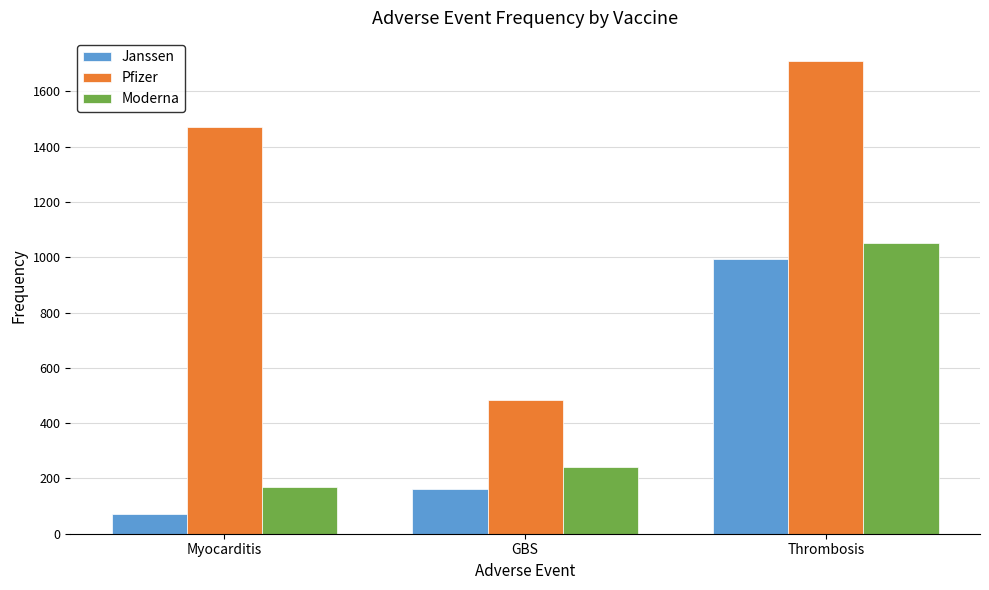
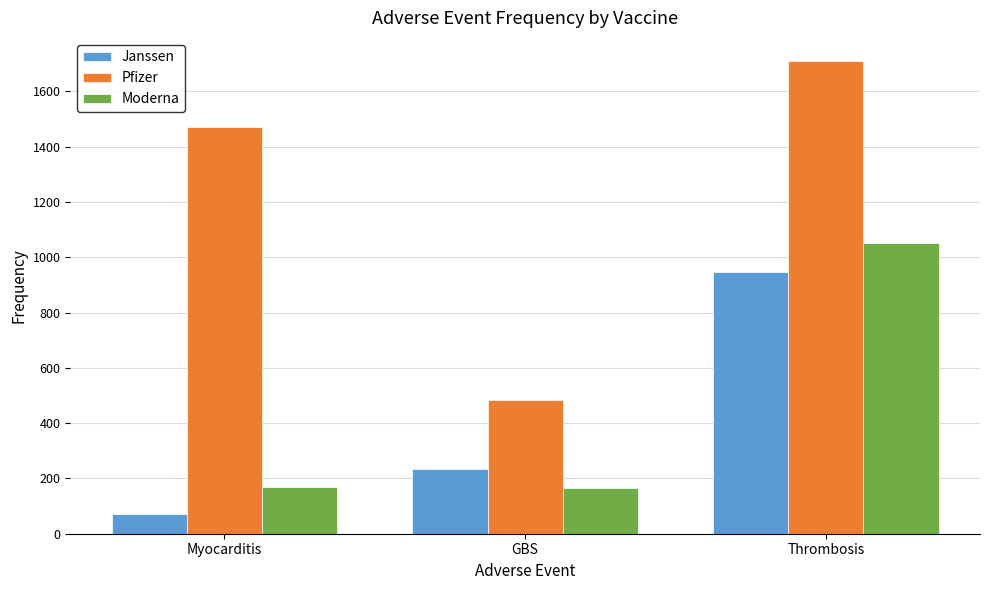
  {
    "Janssen": {
      "Myocarditis": 70,
-     "GBS": 160,
-     "Thrombosis": 990
+     "GBS": 230,
+     "Thrombosis": 950
    },
    "Pfizer": {
      "Myocarditis": 1470,
      "GBS": 490,
      "Thrombosis": 1710
    },
    "Moderna": {
      "Myocarditis": 170,
-     "GBS": 240,
+     "GBS": 170,
      "Thrombosis": 1050
    }
  }
